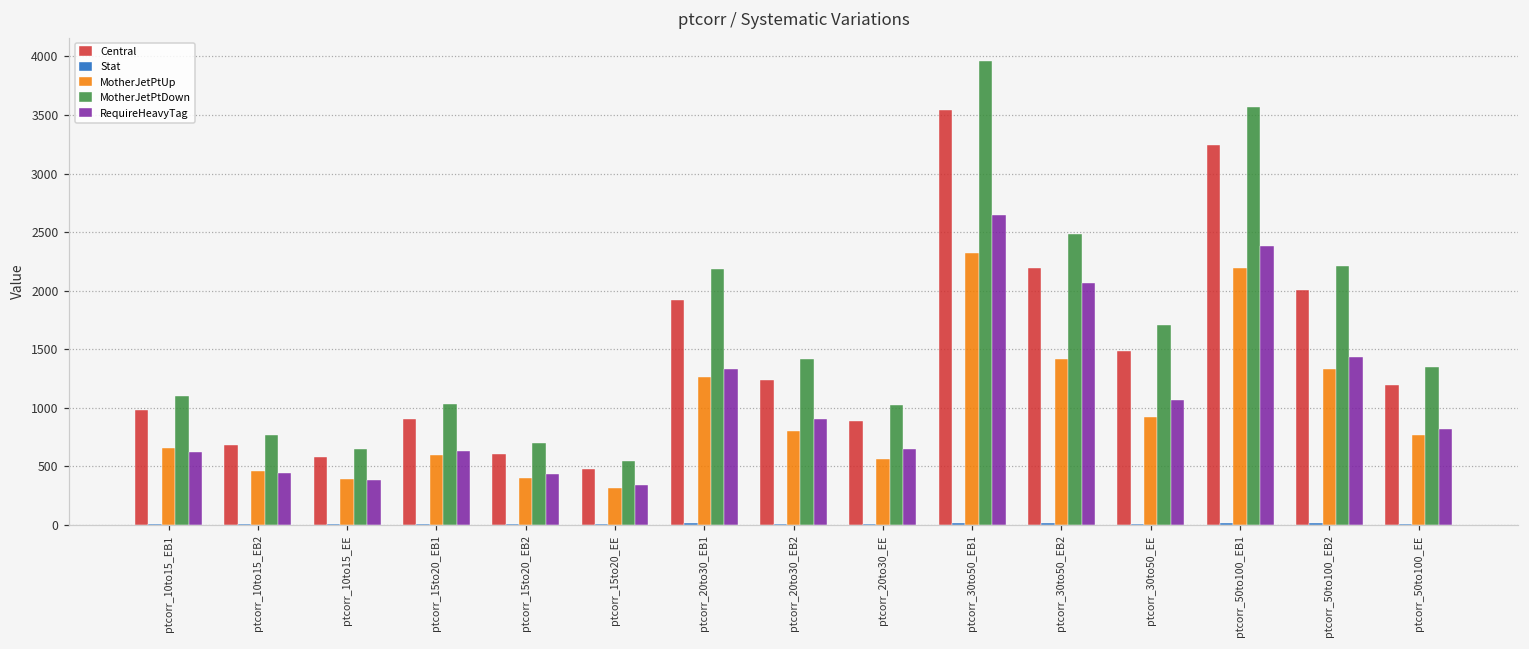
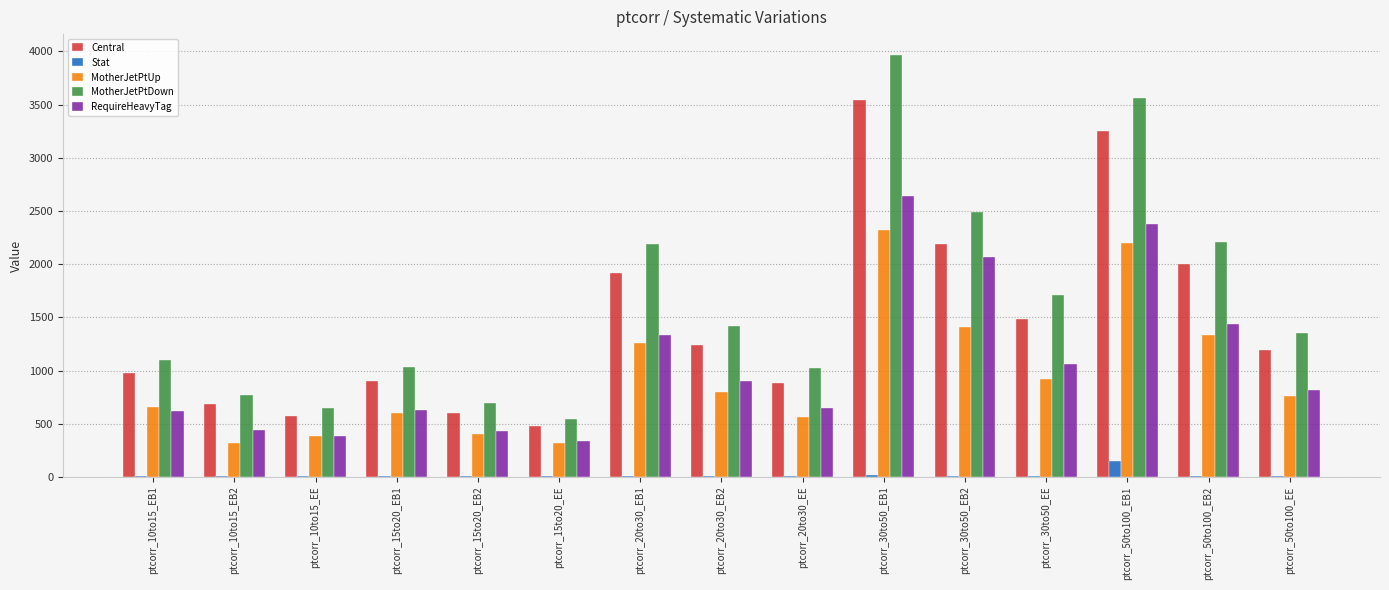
  {
    "Central": {
      "ptcorr_10to15_EB1": 980,
      "ptcorr_10to15_EB2": 680,
      "ptcorr_10to15_EE": 570,
      "ptcorr_15to20_EB1": 910,
      "ptcorr_15to20_EB2": 600,
      "ptcorr_15to20_EE": 480,
      "ptcorr_20to30_EB1": 1920,
      "ptcorr_20to30_EB2": 1240,
      "ptcorr_20to30_EE": 880,
      "ptcorr_30to50_EB1": 3540,
      "ptcorr_30to50_EB2": 2190,
      "ptcorr_30to50_EE": 1480,
      "ptcorr_50to100_EB1": 3250,
      "ptcorr_50to100_EB2": 2000,
      "ptcorr_50to100_EE": 1190
    },
    "Stat": {
-     "ptcorr_50to100_EB1": 10
+     "ptcorr_50to100_EB1": 150
    },
    "MotherJetPtUp": {
      "ptcorr_10to15_EB1": 660,
-     "ptcorr_10to15_EB2": 460,
+     "ptcorr_10to15_EB2": 320,
      "ptcorr_10to15_EE": 390,
      "ptcorr_15to20_EB1": 600,
      "ptcorr_15to20_EB2": 400,
      "ptcorr_15to20_EE": 320,
      "ptcorr_20to30_EB1": 1260,
      "ptcorr_20to30_EB2": 800,
      "ptcorr_20to30_EE": 560,
      "ptcorr_30to50_EB1": 2320,
      "ptcorr_30to50_EB2": 1410,
      "ptcorr_30to50_EE": 920,
      "ptcorr_50to100_EB1": 2200,
      "ptcorr_50to100_EB2": 1330,
      "ptcorr_50to100_EE": 760
    },
    "MotherJetPtDown": {
      "ptcorr_10to15_EB1": 1100,
      "ptcorr_10to15_EB2": 770,
      "ptcorr_10to15_EE": 650,
      "ptcorr_15to20_EB1": 1030,
      "ptcorr_15to20_EB2": 690,
      "ptcorr_15to20_EE": 550,
      "ptcorr_20to30_EB1": 2190,
      "ptcorr_20to30_EB2": 1420,
      "ptcorr_20to30_EE": 1020,
      "ptcorr_30to50_EB1": 3960,
      "ptcorr_30to50_EB2": 2490,
      "ptcorr_30to50_EE": 1710,
      "ptcorr_50to100_EB1": 3570,
      "ptcorr_50to100_EB2": 2210,
      "ptcorr_50to100_EE": 1350
    },
    "RequireHeavyTag": {
      "ptcorr_10to15_EB1": 620,
      "ptcorr_10to15_EB2": 440,
      "ptcorr_10to15_EE": 380,
      "ptcorr_15to20_EB1": 630,
      "ptcorr_15to20_EB2": 430,
      "ptcorr_15to20_EE": 340,
      "ptcorr_20to30_EB1": 1330,
      "ptcorr_20to30_EB2": 900,
      "ptcorr_20to30_EE": 650,
      "ptcorr_30to50_EB1": 2640,
      "ptcorr_30to50_EB2": 2070,
      "ptcorr_30to50_EE": 1060,
      "ptcorr_50to100_EB1": 2380,
      "ptcorr_50to100_EB2": 1430,
      "ptcorr_50to100_EE": 820
    }
  }
